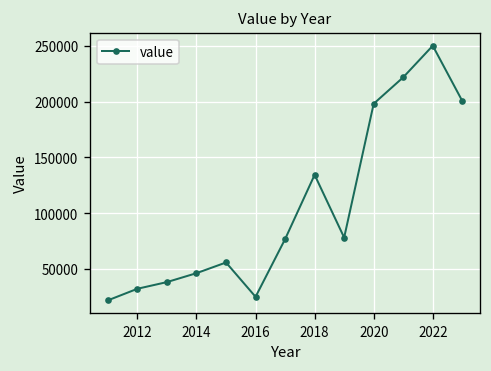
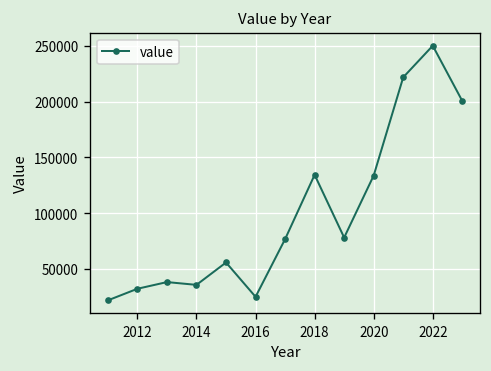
  {
    "2012": 30000,
-   "2014": 50000,
+   "2014": 40000,
    "2016": 20000,
    "2018": 130000,
-   "2020": 200000,
+   "2020": 130000,
    "2022": 250000
  }
